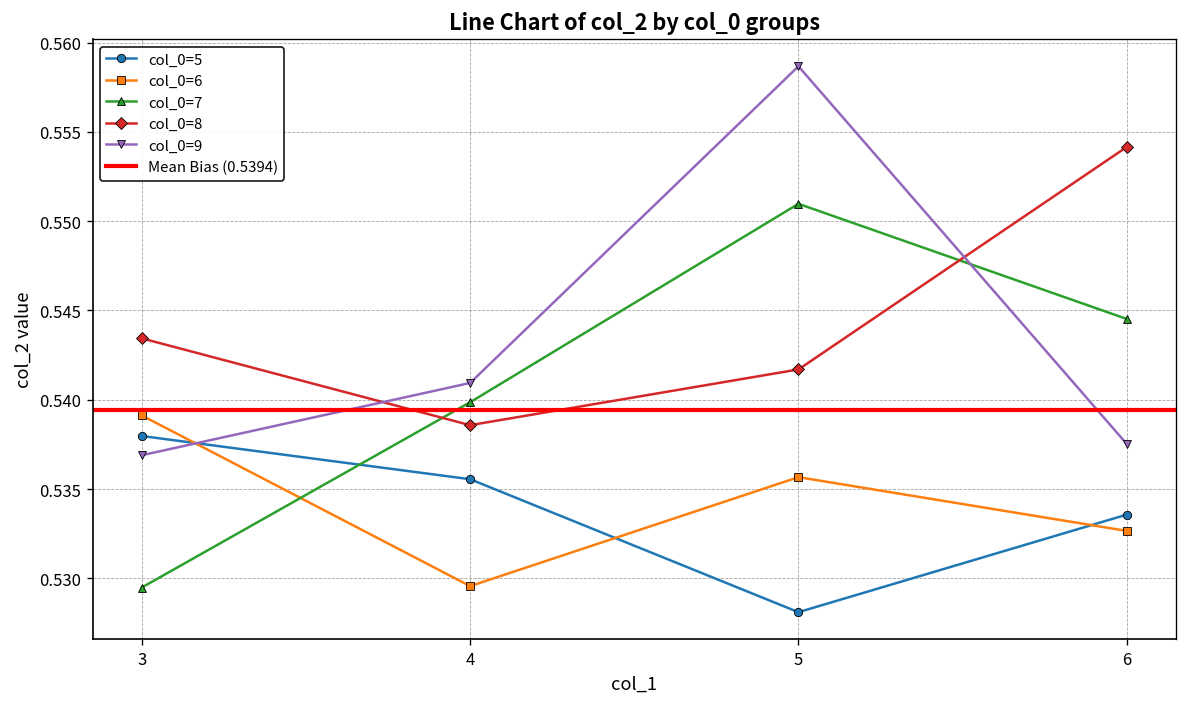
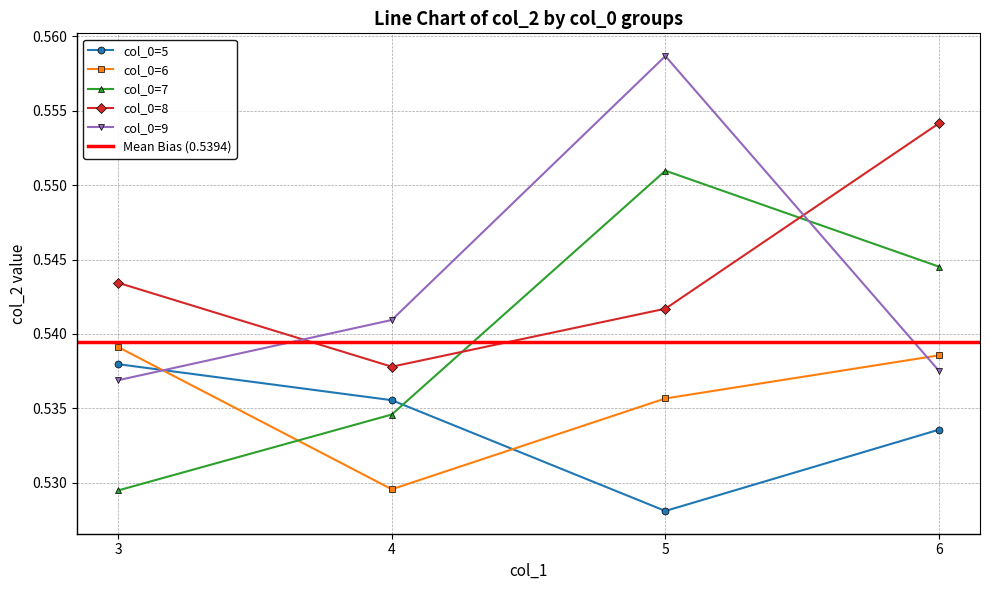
  {
    "col_0=5": {
      "3": 0.5380,
      "4": 0.5355,
      "5": 0.5281,
      "6": 0.5336
    },
    "col_0=6": {
      "3": 0.5391,
      "4": 0.5296,
      "5": 0.5357,
-     "6": 0.5327
+     "6": 0.5386
    },
    "col_0=7": {
      "3": 0.5295,
-     "4": 0.5399,
+     "4": 0.5346,
      "5": 0.5510,
      "6": 0.5445
    },
    "col_0=8": {
      "3": 0.5434,
-     "4": 0.5386,
+     "4": 0.5378,
      "5": 0.5417,
      "6": 0.5542
    },
    "col_0=9": {
      "3": 0.5369,
      "4": 0.5409,
      "5": 0.5587,
      "6": 0.5375
    }
  }
